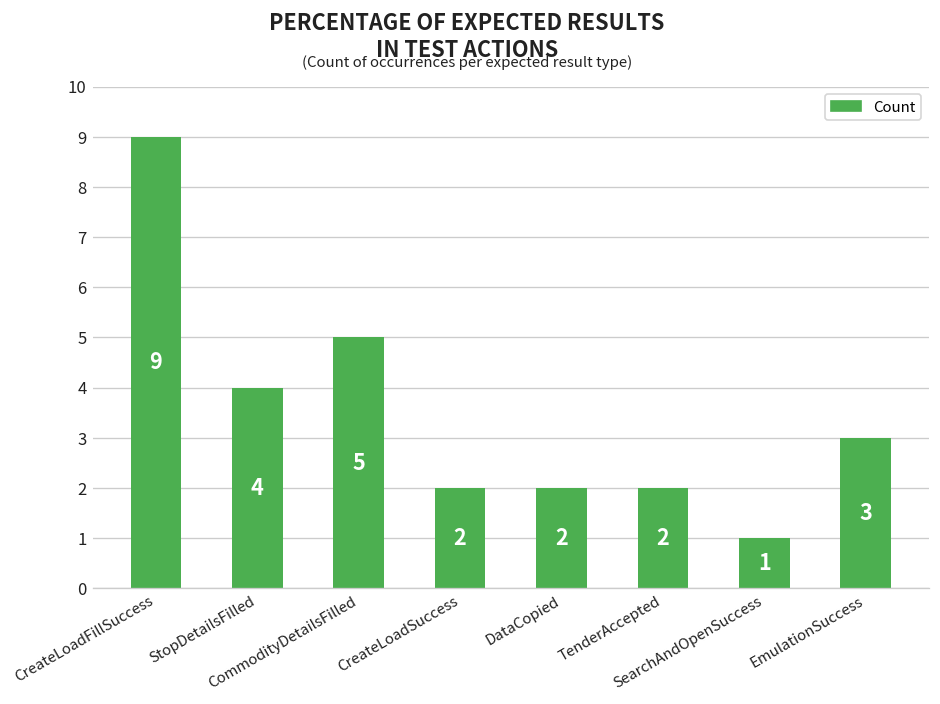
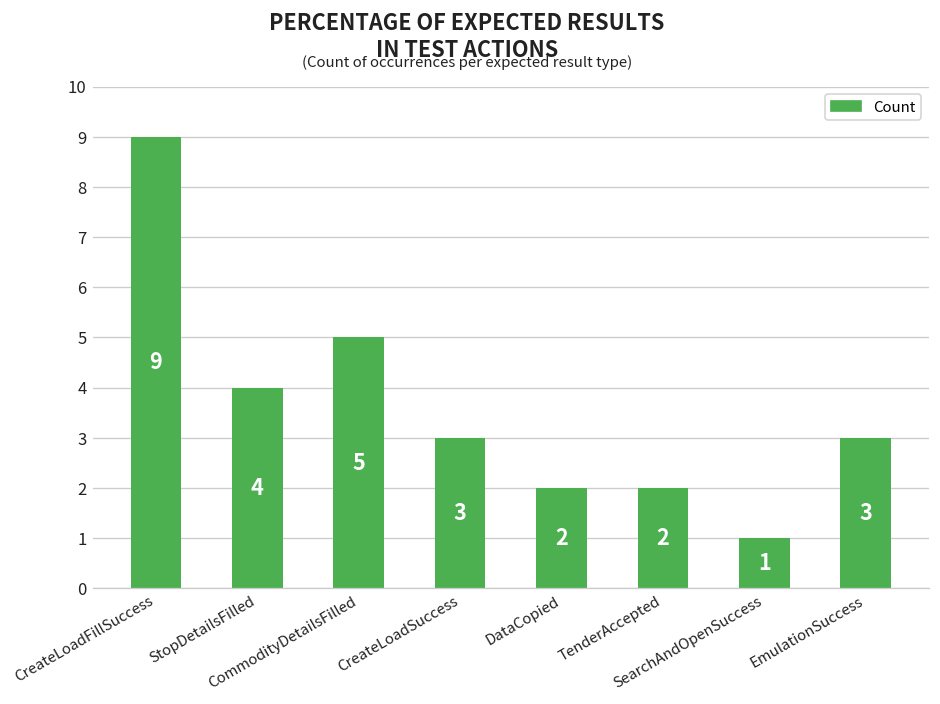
  {
    "CreateLoadFillSuccess": 9,
    "StopDetailsFilled": 4,
    "CommodityDetailsFilled": 5,
-   "CreateLoadSuccess": 2,
+   "CreateLoadSuccess": 3,
    "DataCopied": 2,
    "TenderAccepted": 2,
    "SearchAndOpenSuccess": 1,
    "EmulationSuccess": 3
  }
